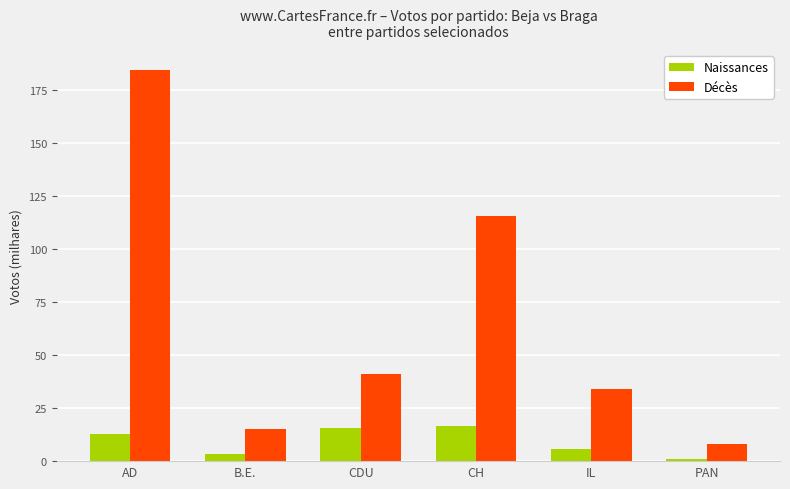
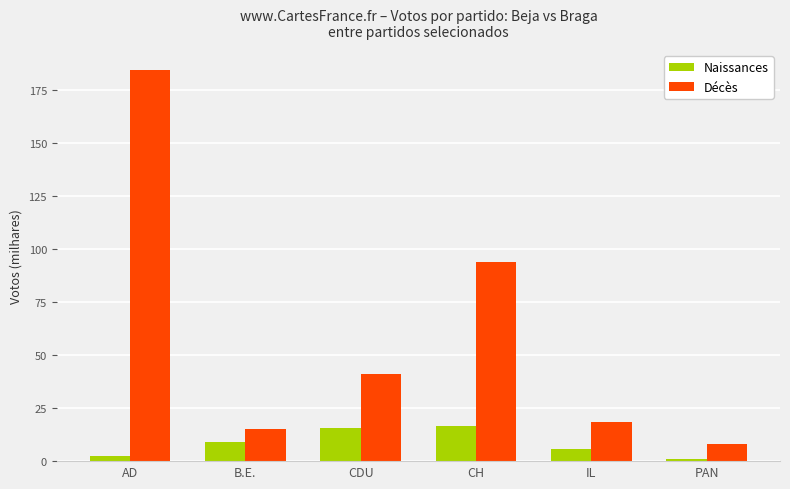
  {
    "Naissances": {
-     "AD": 13,
-     "B.E.": 3,
+     "AD": 2,
+     "B.E.": 9,
      "CDU": 15,
      "CH": 17,
      "IL": 6
    },
    "Décès": {
      "AD": 184,
      "B.E.": 15,
      "CDU": 41,
-     "CH": 116,
-     "IL": 34,
+     "CH": 94,
+     "IL": 18,
      "PAN": 8
    }
  }
